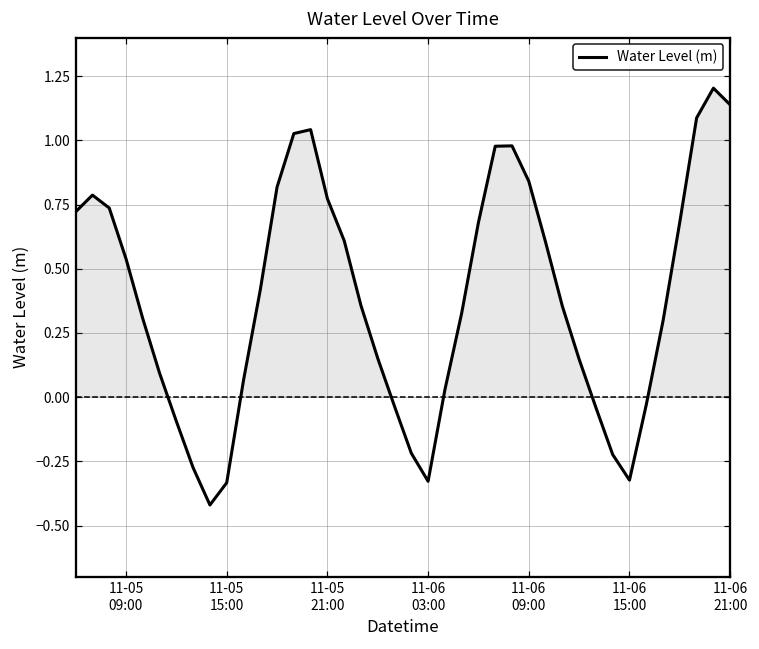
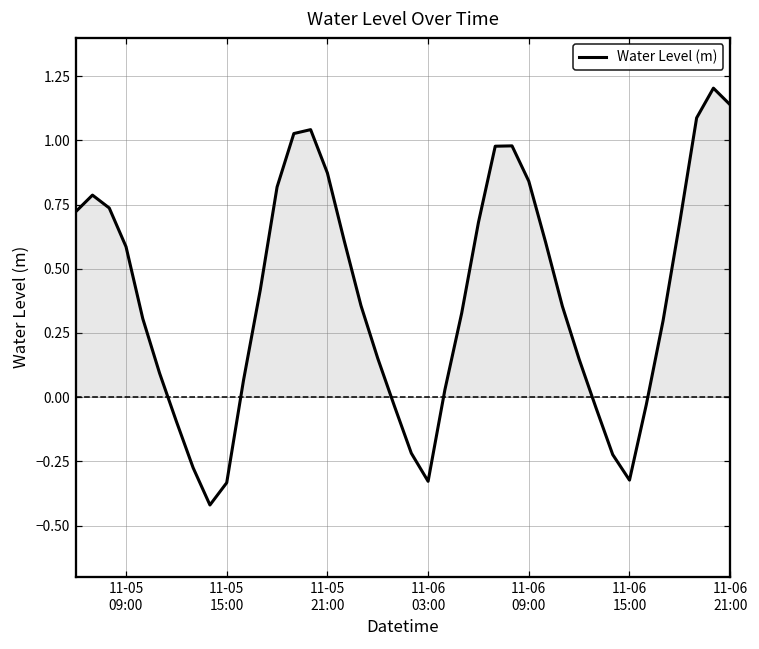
  {
-   "11-05 09:00": 0.54,
+   "11-05 09:00": 0.59,
    "11-05 15:00": -0.33,
-   "11-05 21:00": 0.77,
+   "11-05 21:00": 0.87,
    "11-06 03:00": -0.33,
    "11-06 09:00": 0.84,
    "11-06 15:00": -0.32,
    "11-06 21:00": 1.14
  }
